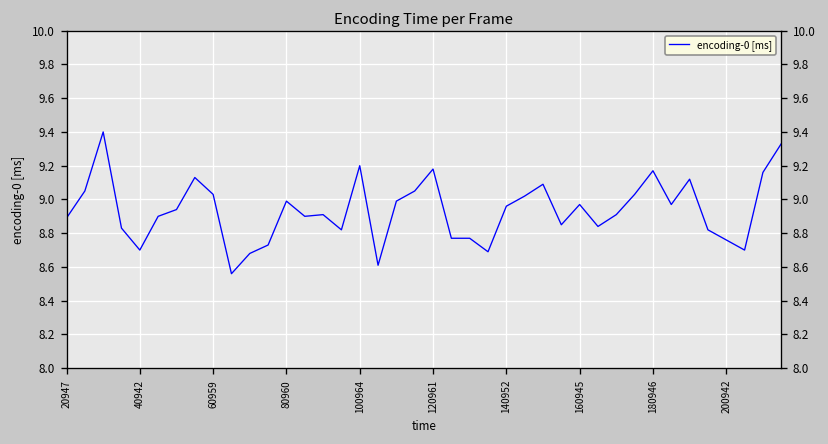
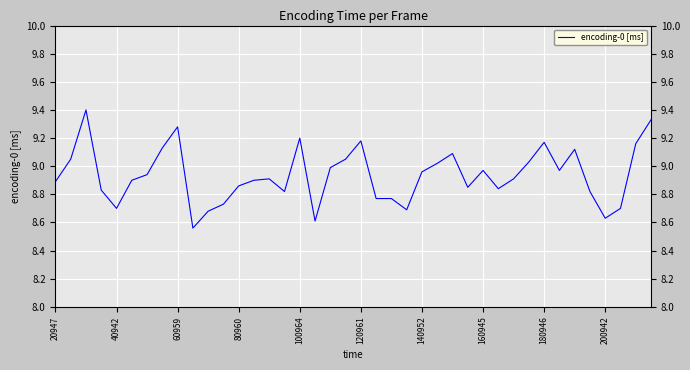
  {
    "20947": 8.89,
    "40942": 8.70,
-   "60959": 9.03,
-   "80960": 8.99,
+   "60959": 9.28,
+   "80960": 8.86,
    "100964": 9.20,
    "120961": 9.18,
    "140952": 8.96,
    "160945": 8.97,
    "180946": 9.17,
-   "200942": 8.76
+   "200942": 8.63
  }
